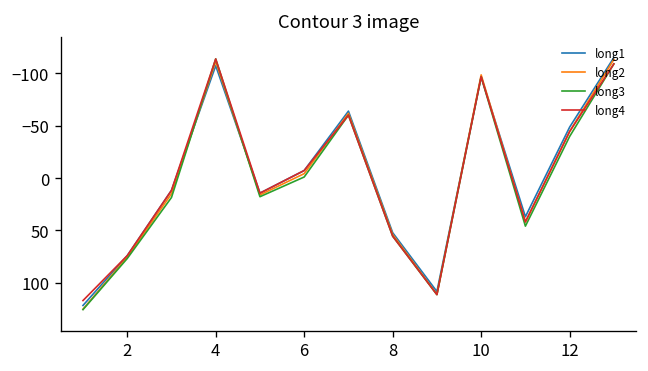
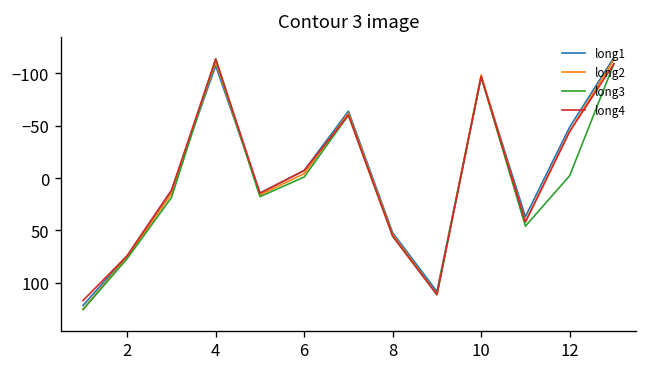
  {
    "long1": {
      "4": -110,
      "12": -50
    },
    "long2": {
      "6": 0
    },
    "long3": {
      "6": 0,
-     "12": -40
+     "12": 0
    }
  }
